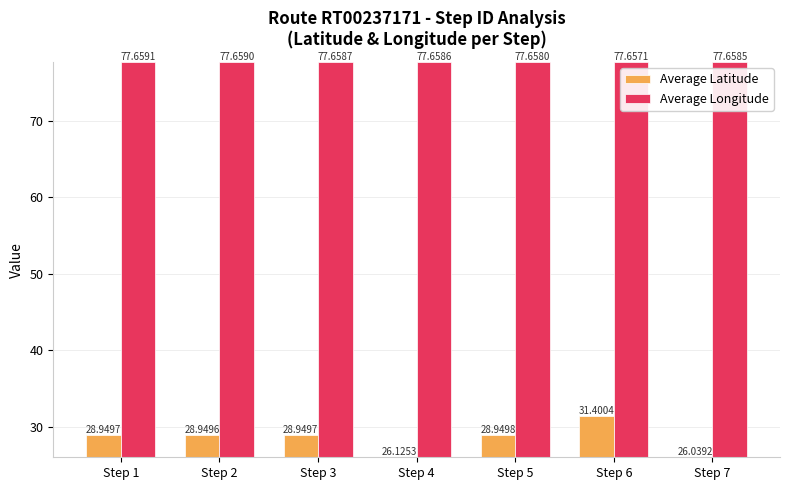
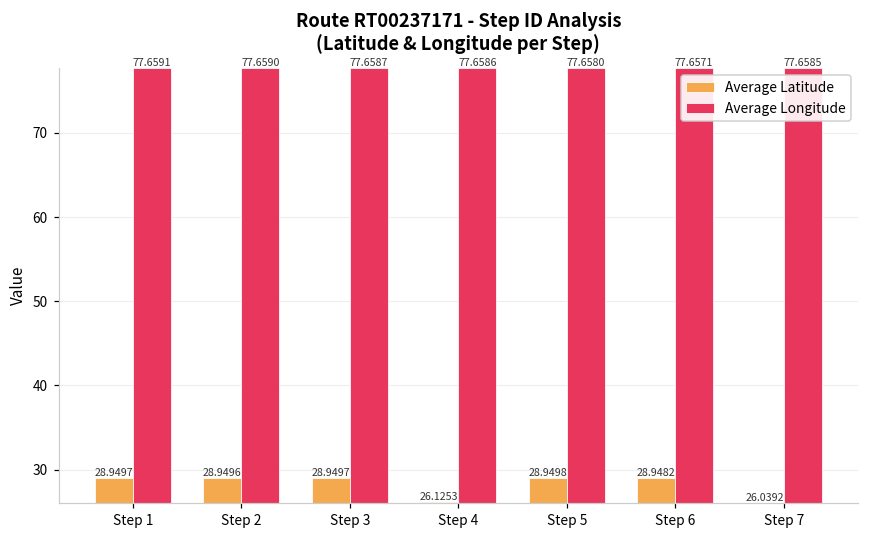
  {
    "Average Latitude": {
      "Step 1": 28.9497,
      "Step 2": 28.9496,
      "Step 3": 28.9497,
      "Step 4": 26.1253,
      "Step 5": 28.9498,
-     "Step 6": 31.4004,
+     "Step 6": 28.9482,
      "Step 7": 26.0392
    },
    "Average Longitude": {
      "Step 1": 77.6591,
      "Step 2": 77.6590,
      "Step 3": 77.6587,
      "Step 4": 77.6586,
      "Step 5": 77.6580,
      "Step 6": 77.6571,
      "Step 7": 77.6585
    }
  }
